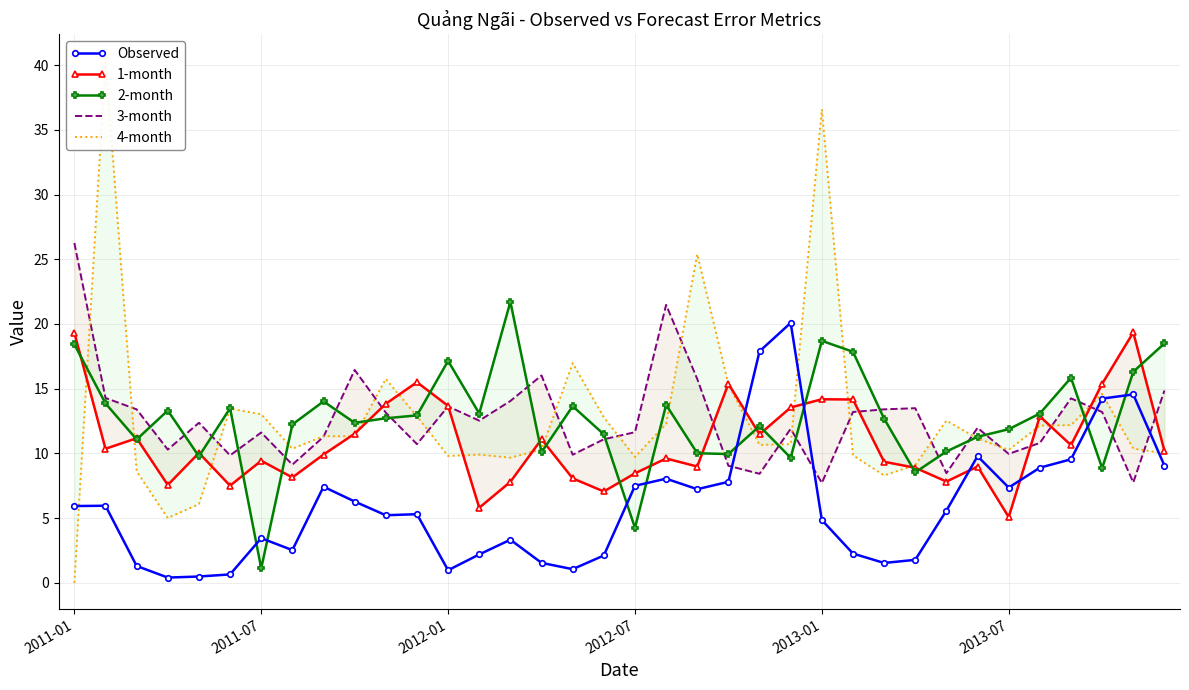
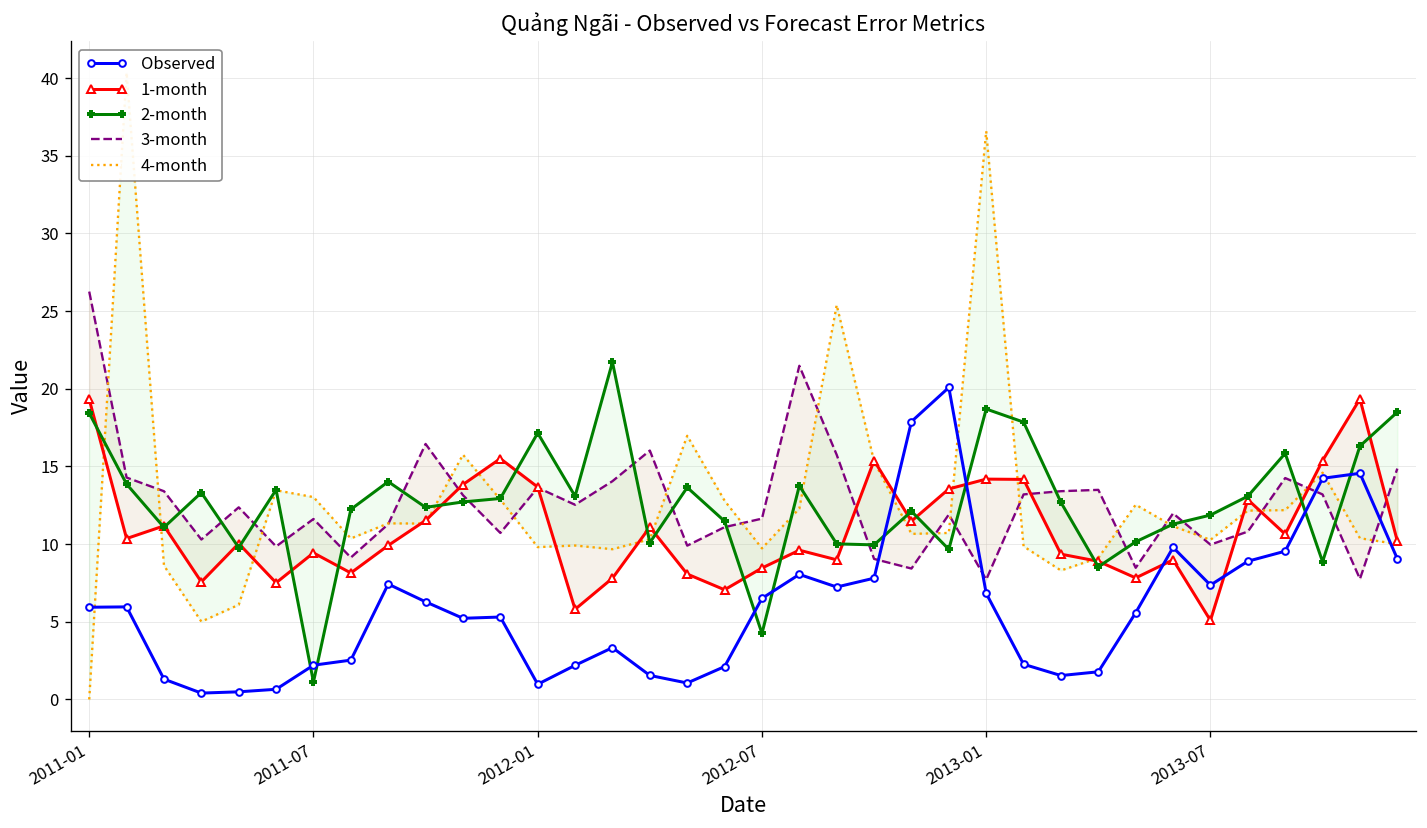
  {
    "Observed": {
      "2011-01": 5.9,
-     "2011-07": 3.5,
+     "2011-07": 2.2,
      "2012-01": 1.0,
-     "2012-07": 7.5,
-     "2013-01": 4.9,
+     "2012-07": 6.5,
+     "2013-01": 6.8,
      "2013-07": 7.4
    },
    "1-month": {
      "2011-01": 19.3,
      "2011-07": 9.4,
      "2012-07": 8.5,
      "2013-07": 5.1
    },
    "2-month": {
      "2011-07": 1.1,
      "2012-07": 4.2,
      "2013-01": 18.7
    },
    "3-month": {
      "2013-01": 7.7
    },
    "4-month": {
      "2011-01": 0.0,
      "2012-01": 9.8,
      "2013-07": 10.3
    }
  }
